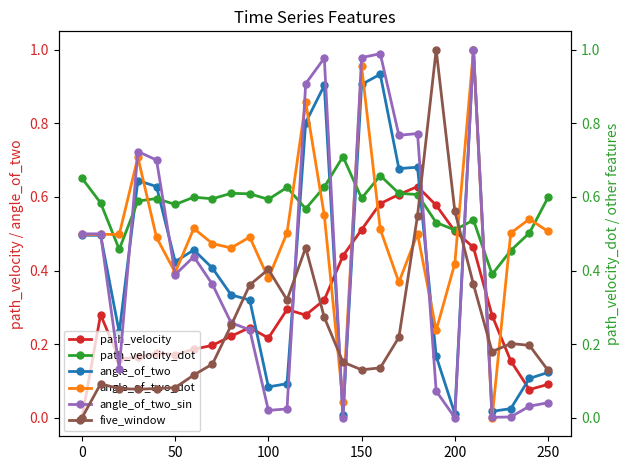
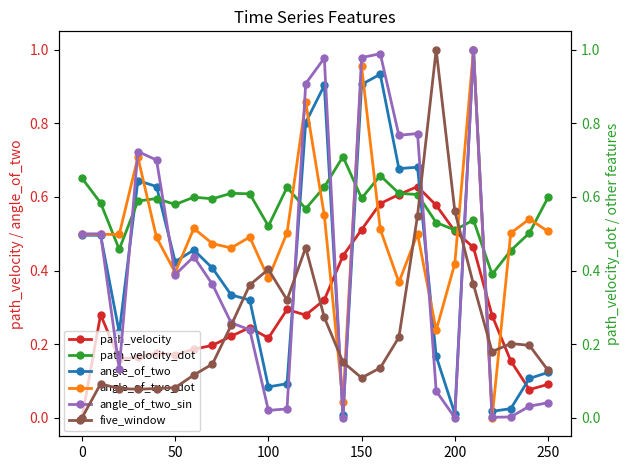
  {
    "path_velocity": {
      "100": 0.22,
      "150": 0.51,
      "200": 0.51,
      "250": 0.09
    },
    "angle_of_two": {
      "0": 0.50,
      "50": 0.42,
      "100": 0.08,
      "150": 0.91,
      "200": 0.01,
      "250": 0.12
    },
    "path_velocity_dot": {
      "0": 0.65,
      "50": 0.58,
-     "100": 0.59,
+     "100": 0.52,
      "150": 0.60,
      "200": 0.51,
      "250": 0.60
    },
    "angle_of_two_dot": {
      "100": 0.38,
      "150": 0.95,
      "200": 0.42,
      "250": 0.51
    },
    "angle_of_two_sin": {
      "100": 0.02,
      "150": 0.98,
      "200": 0.00,
      "250": 0.04
    },
    "five_window": {
      "100": 0.40,
-     "150": 0.13,
+     "150": 0.11,
      "200": 0.56,
      "250": 0.13
    }
  }
